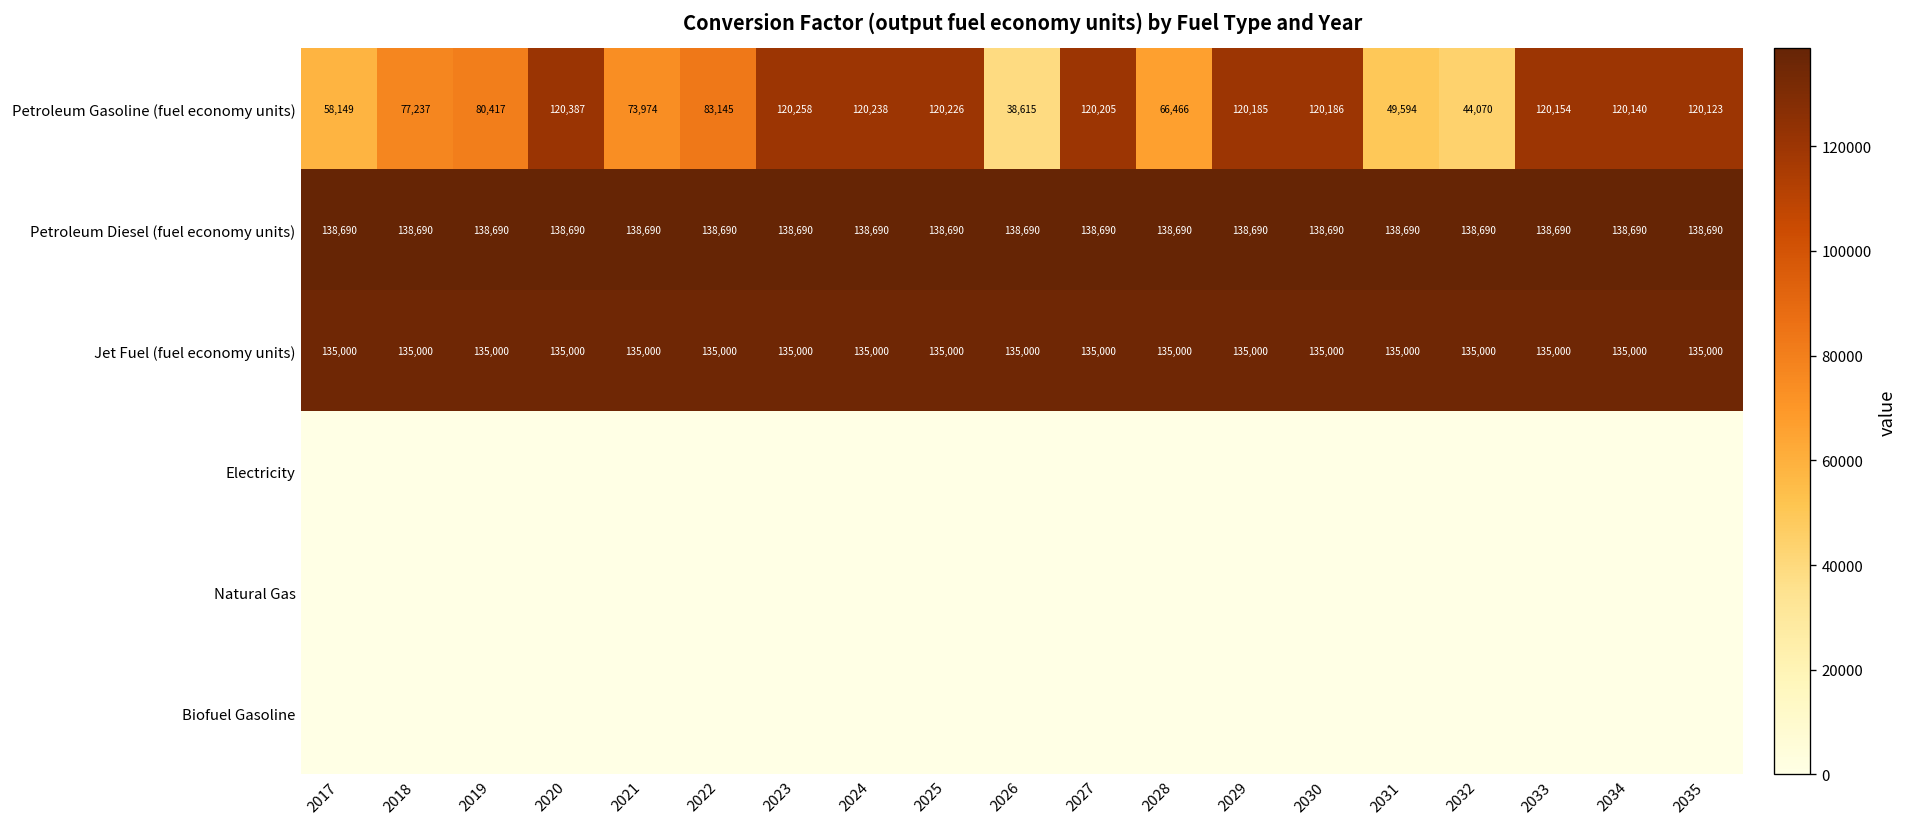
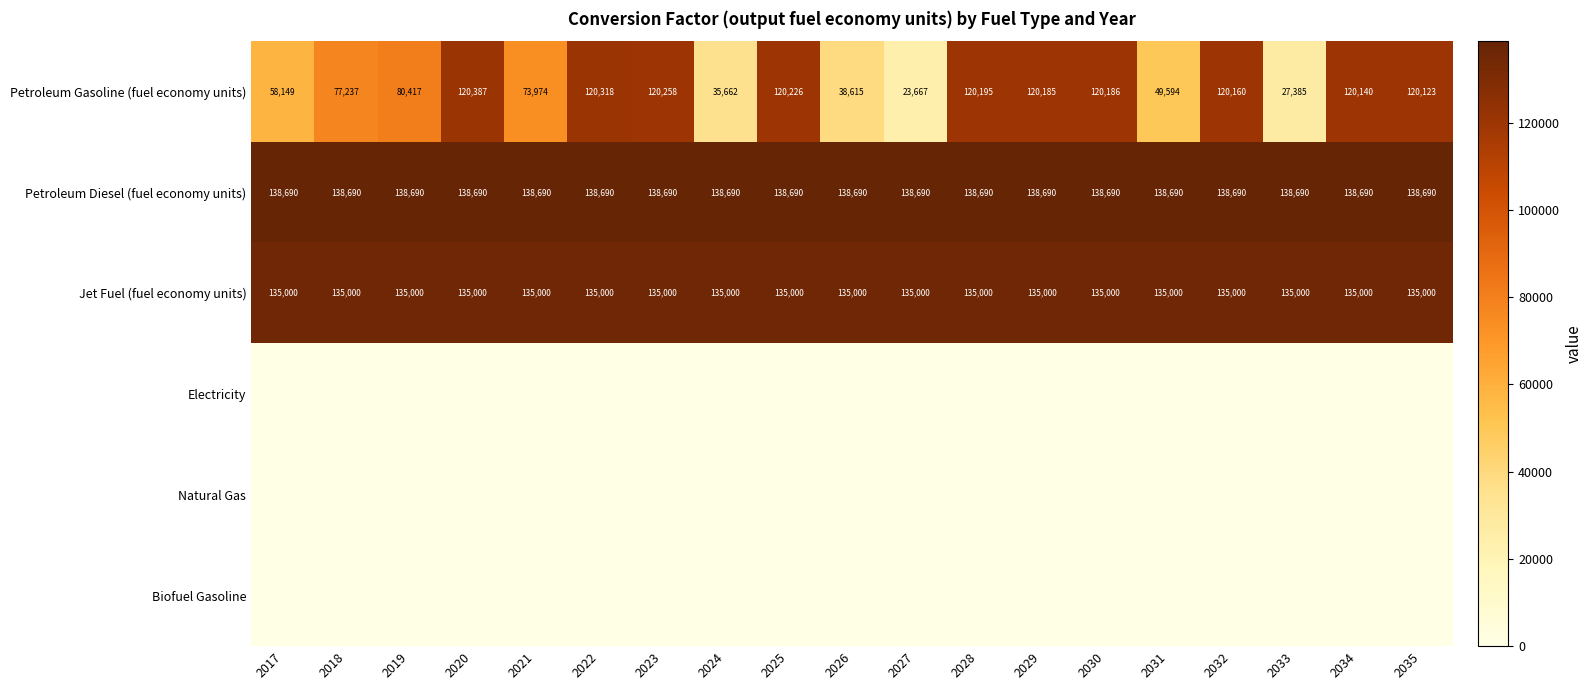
  {
    "Petroleum Gasoline (fuel economy units)": {
      "2017": "58,149",
      "2018": "77,237",
      "2019": "80,417",
      "2020": "120,387",
      "2021": "73,974",
-     "2022": "83,145",
+     "2022": "120,318",
      "2023": "120,258",
-     "2024": "120,238",
+     "2024": "35,662",
      "2025": "120,226",
      "2026": "38,615",
-     "2027": "120,205",
-     "2028": "66,466",
+     "2027": "23,667",
+     "2028": "120,195",
      "2029": "120,185",
      "2030": "120,186",
      "2031": "49,594",
-     "2032": "44,070",
-     "2033": "120,154",
+     "2032": "120,160",
+     "2033": "27,385",
      "2034": "120,140",
      "2035": "120,123"
    },
    "Petroleum Diesel (fuel economy units)": {
      "2017": "138,690",
      "2018": "138,690",
      "2019": "138,690",
      "2020": "138,690",
      "2021": "138,690",
      "2022": "138,690",
      "2023": "138,690",
      "2024": "138,690",
      "2025": "138,690",
      "2026": "138,690",
      "2027": "138,690",
      "2028": "138,690",
      "2029": "138,690",
      "2030": "138,690",
      "2031": "138,690",
      "2032": "138,690",
      "2033": "138,690",
      "2034": "138,690",
      "2035": "138,690"
    },
    "Jet Fuel (fuel economy units)": {
      "2017": "135,000",
      "2018": "135,000",
      "2019": "135,000",
      "2020": "135,000",
      "2021": "135,000",
      "2022": "135,000",
      "2023": "135,000",
      "2024": "135,000",
      "2025": "135,000",
      "2026": "135,000",
      "2027": "135,000",
      "2028": "135,000",
      "2029": "135,000",
      "2030": "135,000",
      "2031": "135,000",
      "2032": "135,000",
      "2033": "135,000",
      "2034": "135,000",
      "2035": "135,000"
    }
  }
